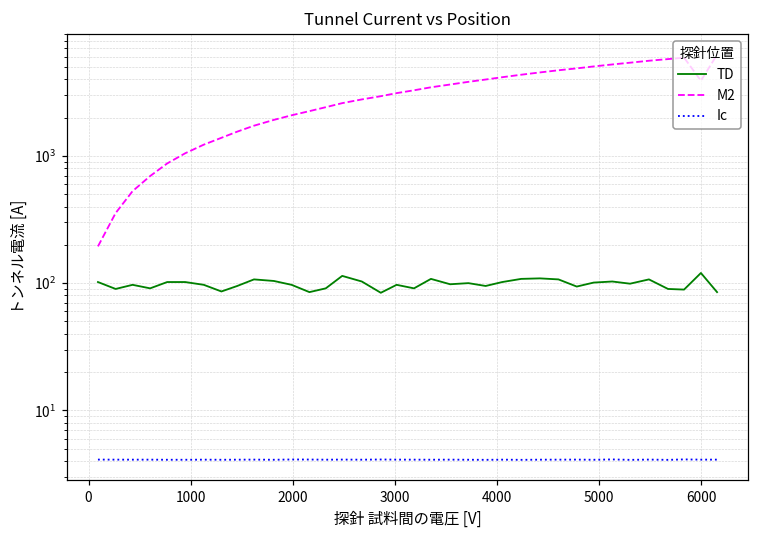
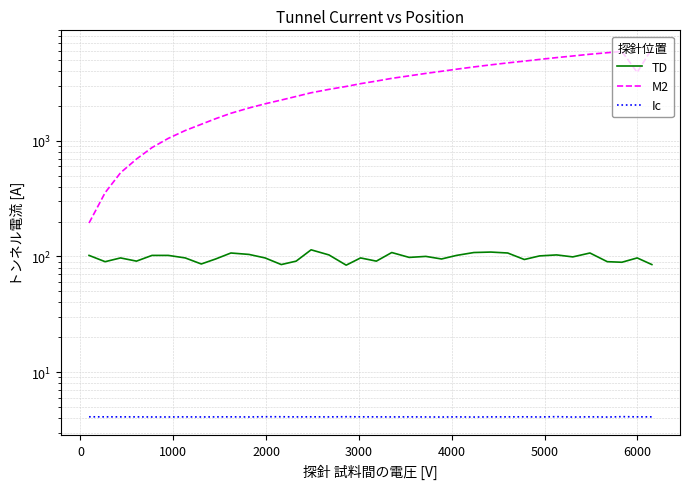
  {
    "TD": {
-     "6000": 120
+     "6000": 100
    },
    "Ic": {
      "6000": 4
    }
  }
